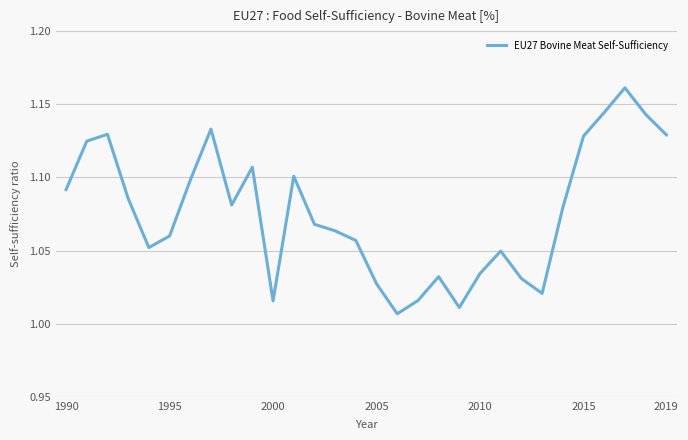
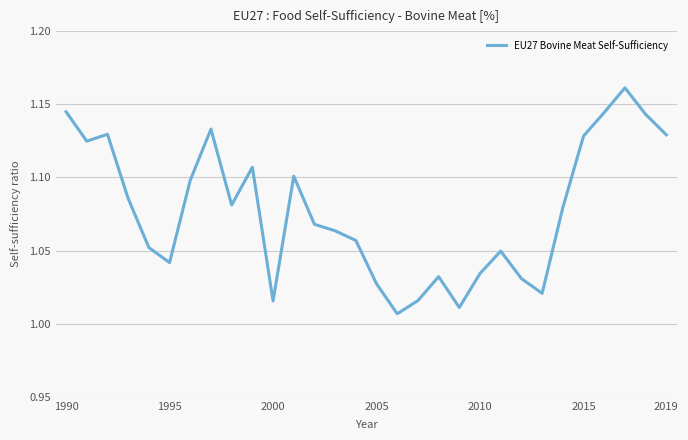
  {
-   "1990": 1.092,
-   "1995": 1.060,
+   "1990": 1.145,
+   "1995": 1.042,
    "2000": 1.016,
    "2005": 1.027,
    "2010": 1.034,
    "2015": 1.128,
    "2019": 1.129
  }
